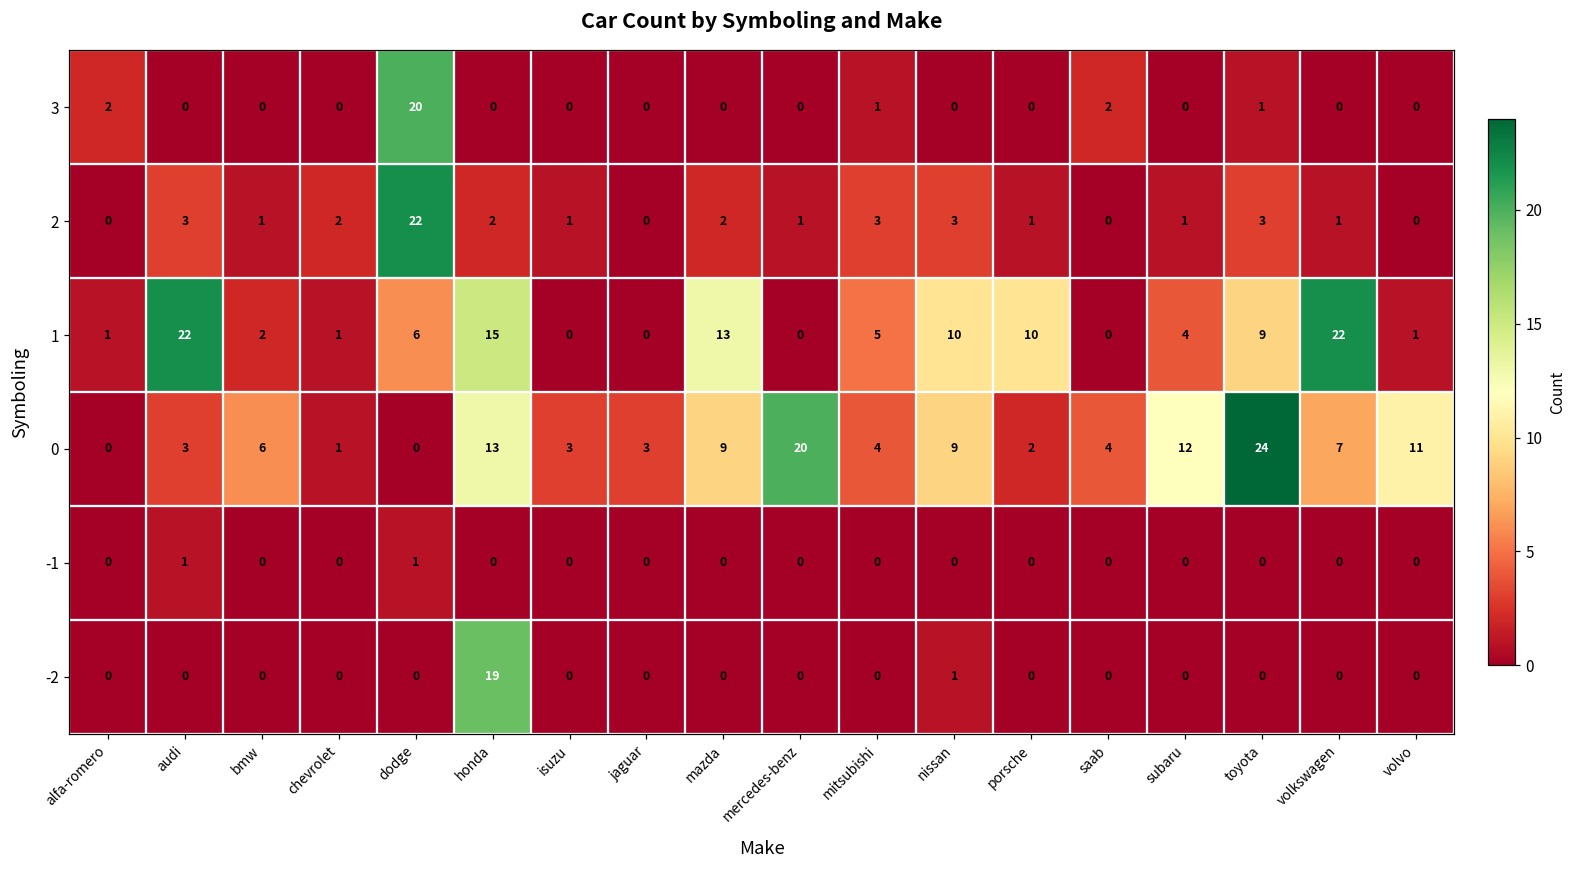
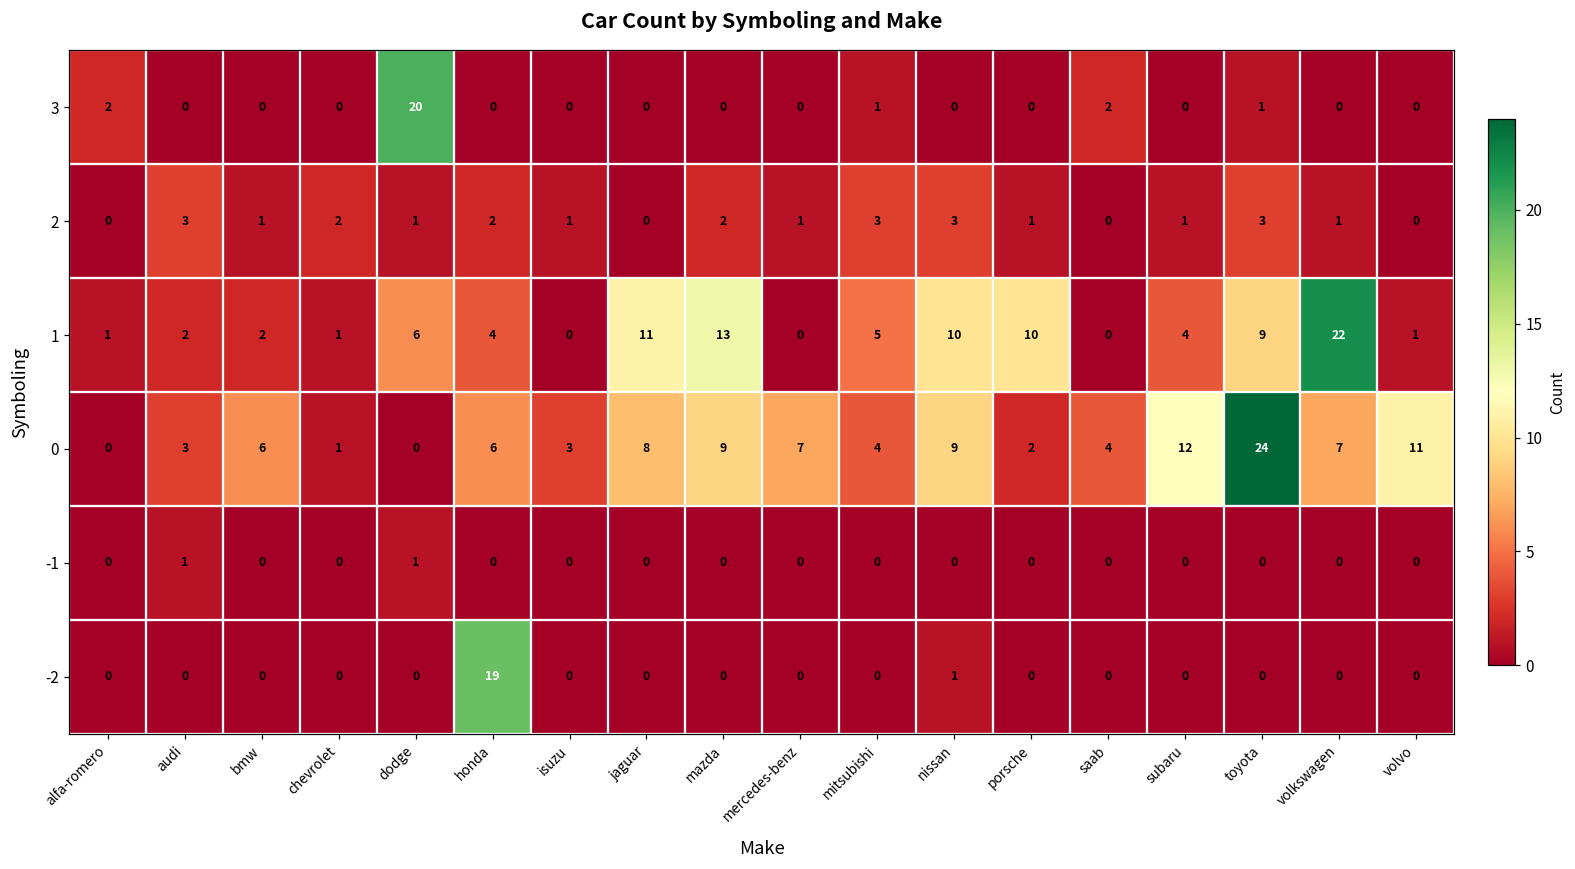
  {
    "3": {
      "alfa-romero": 2,
      "audi": 0,
      "bmw": 0,
      "chevrolet": 0,
      "dodge": 20,
      "honda": 0,
      "isuzu": 0,
      "jaguar": 0,
      "mazda": 0,
      "mercedes-benz": 0,
      "mitsubishi": 1,
      "nissan": 0,
      "porsche": 0,
      "saab": 2,
      "subaru": 0,
      "toyota": 1,
      "volkswagen": 0,
      "volvo": 0
    },
    "2": {
      "alfa-romero": 0,
      "audi": 3,
      "bmw": 1,
      "chevrolet": 2,
-     "dodge": 22,
+     "dodge": 1,
      "honda": 2,
      "isuzu": 1,
      "jaguar": 0,
      "mazda": 2,
      "mercedes-benz": 1,
      "mitsubishi": 3,
      "nissan": 3,
      "porsche": 1,
      "saab": 0,
      "subaru": 1,
      "toyota": 3,
      "volkswagen": 1,
      "volvo": 0
    },
    "1": {
      "alfa-romero": 1,
-     "audi": 22,
+     "audi": 2,
      "bmw": 2,
      "chevrolet": 1,
      "dodge": 6,
-     "honda": 15,
+     "honda": 4,
      "isuzu": 0,
-     "jaguar": 0,
+     "jaguar": 11,
      "mazda": 13,
      "mercedes-benz": 0,
      "mitsubishi": 5,
      "nissan": 10,
      "porsche": 10,
      "saab": 0,
      "subaru": 4,
      "toyota": 9,
      "volkswagen": 22,
      "volvo": 1
    },
    "0": {
      "alfa-romero": 0,
      "audi": 3,
      "bmw": 6,
      "chevrolet": 1,
      "dodge": 0,
-     "honda": 13,
+     "honda": 6,
      "isuzu": 3,
-     "jaguar": 3,
+     "jaguar": 8,
      "mazda": 9,
-     "mercedes-benz": 20,
+     "mercedes-benz": 7,
      "mitsubishi": 4,
      "nissan": 9,
      "porsche": 2,
      "saab": 4,
      "subaru": 12,
      "toyota": 24,
      "volkswagen": 7,
      "volvo": 11
    },
    "-1": {
      "alfa-romero": 0,
      "audi": 1,
      "bmw": 0,
      "chevrolet": 0,
      "dodge": 1,
      "honda": 0,
      "isuzu": 0,
      "jaguar": 0,
      "mazda": 0,
      "mercedes-benz": 0,
      "mitsubishi": 0,
      "nissan": 0,
      "porsche": 0,
      "saab": 0,
      "subaru": 0,
      "toyota": 0,
      "volkswagen": 0,
      "volvo": 0
    },
    "-2": {
      "alfa-romero": 0,
      "audi": 0,
      "bmw": 0,
      "chevrolet": 0,
      "dodge": 0,
      "honda": 19,
      "isuzu": 0,
      "jaguar": 0,
      "mazda": 0,
      "mercedes-benz": 0,
      "mitsubishi": 0,
      "nissan": 1,
      "porsche": 0,
      "saab": 0,
      "subaru": 0,
      "toyota": 0,
      "volkswagen": 0,
      "volvo": 0
    }
  }
